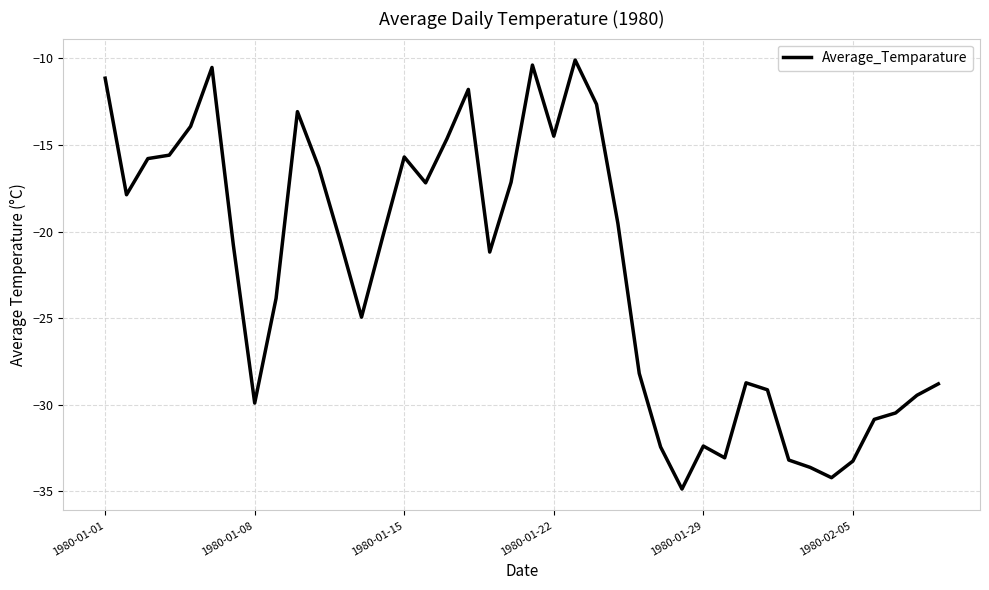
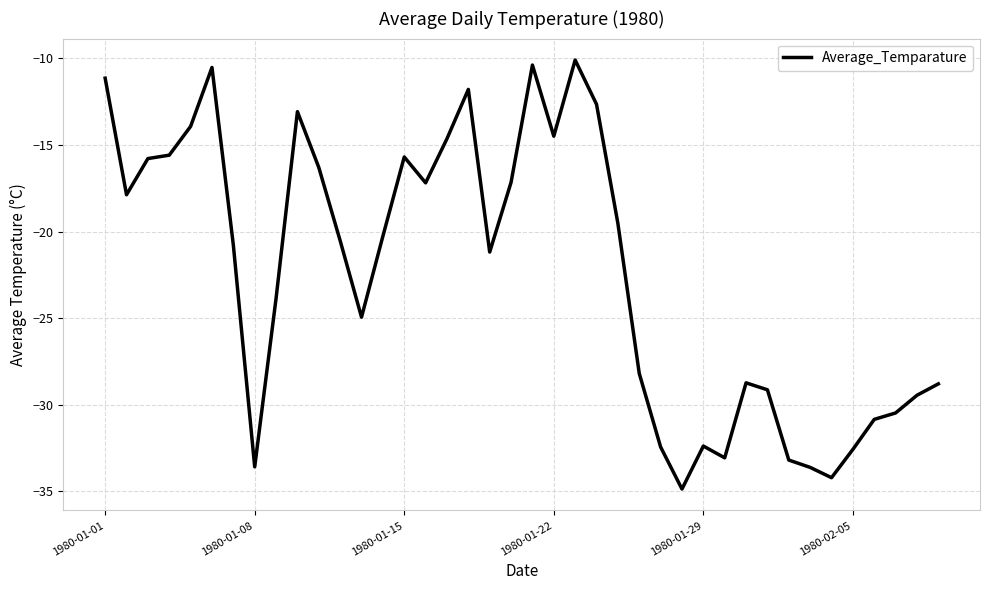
  {
    "1980-01-01": -11.1,
-   "1980-01-08": -29.9,
+   "1980-01-08": -33.6,
    "1980-01-15": -15.7,
    "1980-01-22": -14.5,
    "1980-01-29": -32.4,
-   "1980-02-05": -33.3
+   "1980-02-05": -32.6
  }
